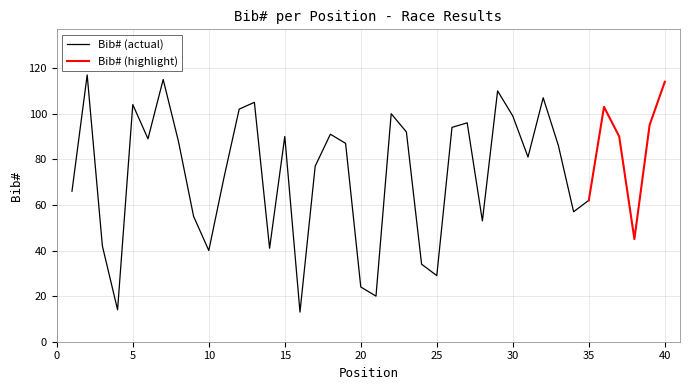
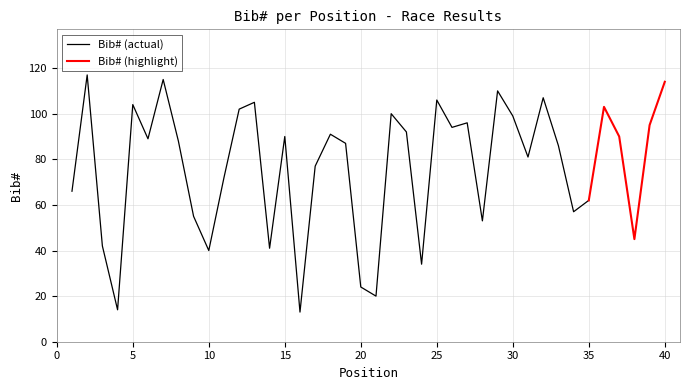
  {
    "Bib# (actual)": {
      "5": 104,
      "10": 40,
      "15": 90,
      "20": 24,
-     "25": 29,
+     "25": 106,
      "30": 99
    },
    "Bib# (highlight)": {
      "40": 114
    }
  }
